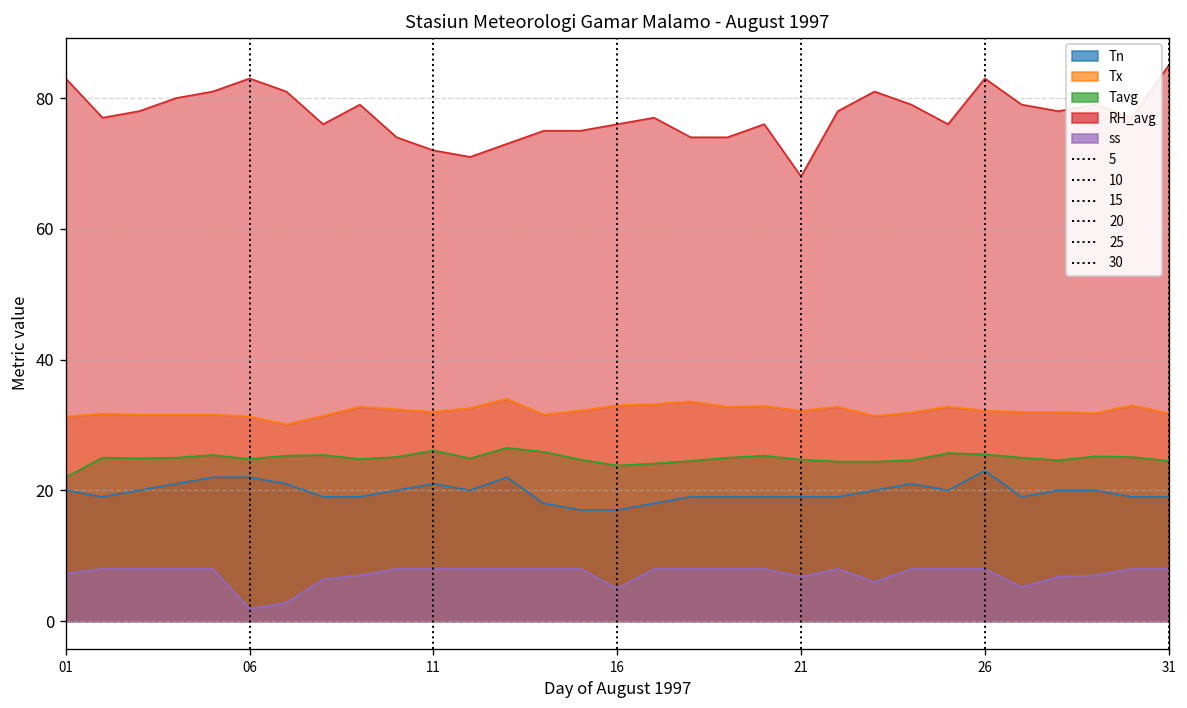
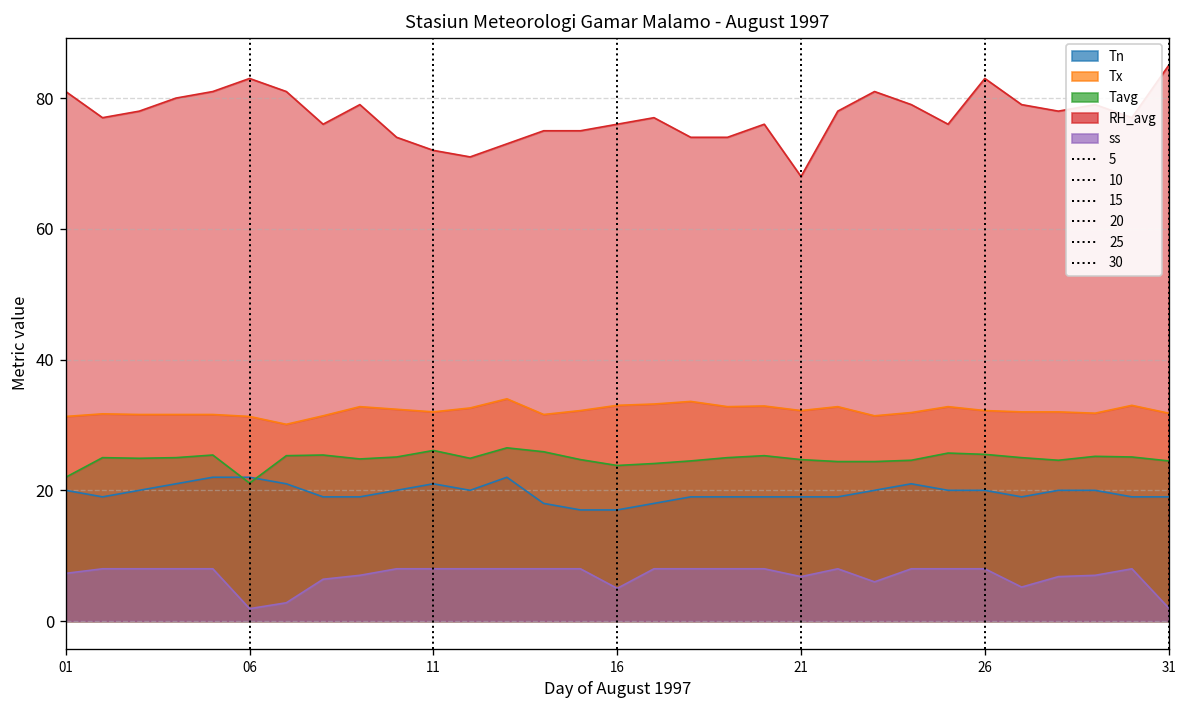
  {
    "Tn": {
      "01": 20,
      "06": 22,
      "11": 21,
      "16": 17,
      "21": 19,
-     "26": 23,
+     "26": 20,
      "31": 19
    },
    "Tx": {
      "01": 31,
      "06": 31,
      "11": 32,
      "16": 33,
      "21": 32,
      "26": 32,
      "31": 32
    },
    "Tavg": {
      "01": 22,
-     "06": 25,
+     "06": 21,
      "11": 26,
      "16": 24,
      "21": 25,
      "26": 26,
      "31": 25
    },
    "RH_avg": {
-     "01": 83,
+     "01": 81,
      "06": 83,
      "11": 72,
      "16": 76,
      "21": 68,
      "26": 83,
      "31": 85
    },
    "ss": {
      "01": 7,
      "06": 2,
      "11": 8,
      "16": 5,
      "21": 7,
      "26": 8,
-     "31": 8
+     "31": 2
    }
  }
